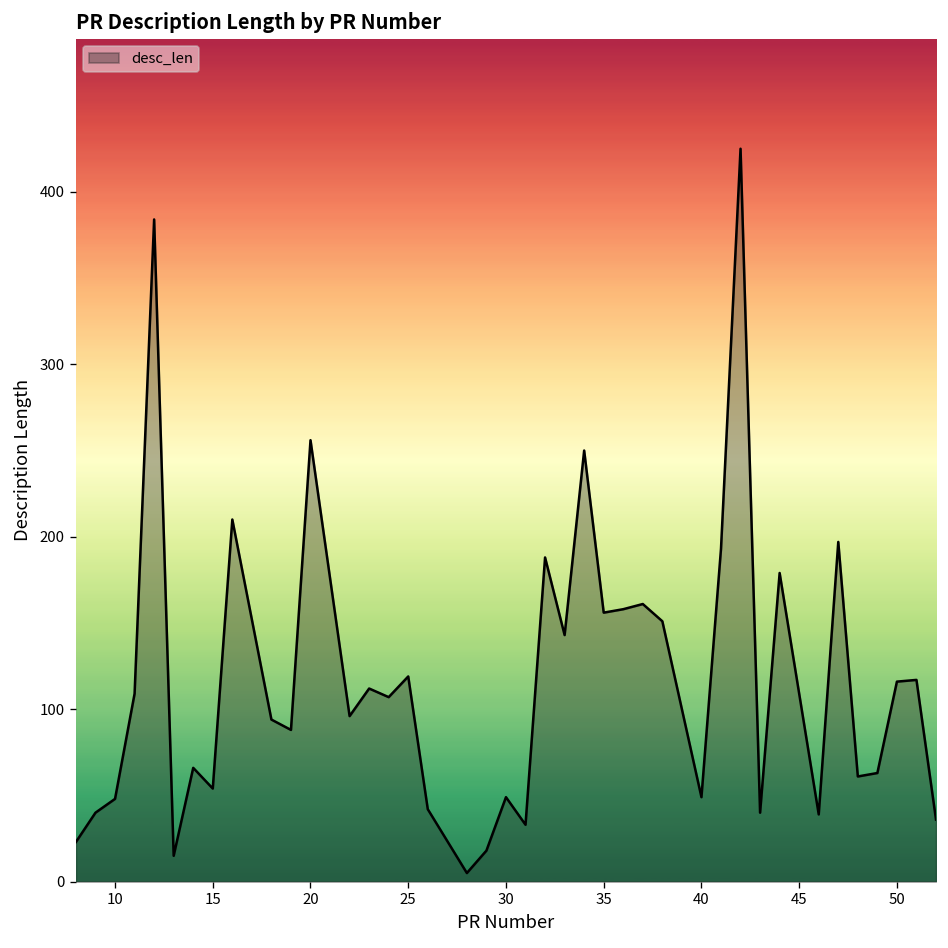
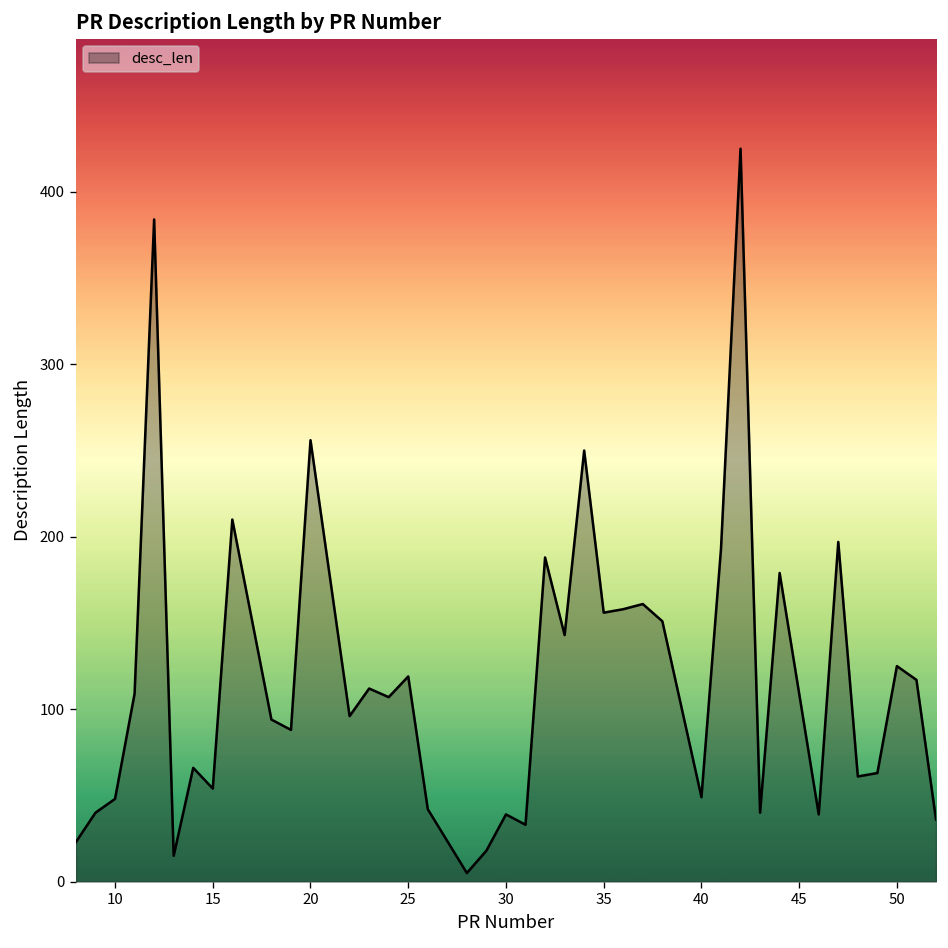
  {
    "10": 48,
    "15": 54,
    "20": 256,
    "25": 119,
-   "30": 49,
+   "30": 39,
    "35": 156,
    "40": 49,
-   "50": 116
+   "50": 125
  }
